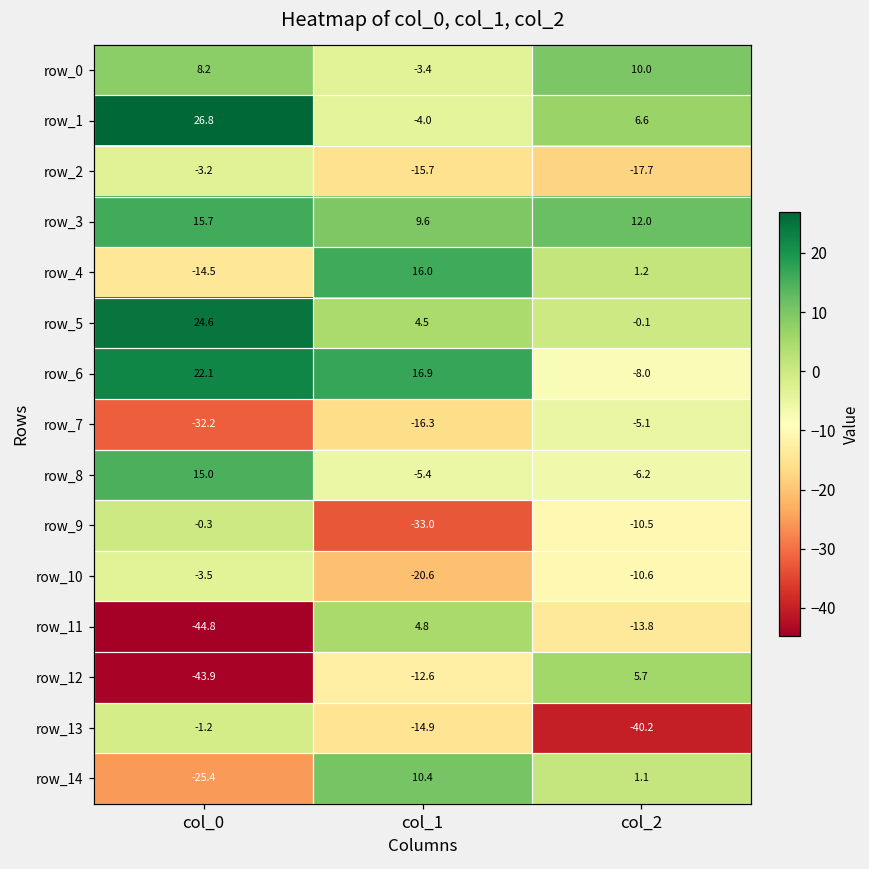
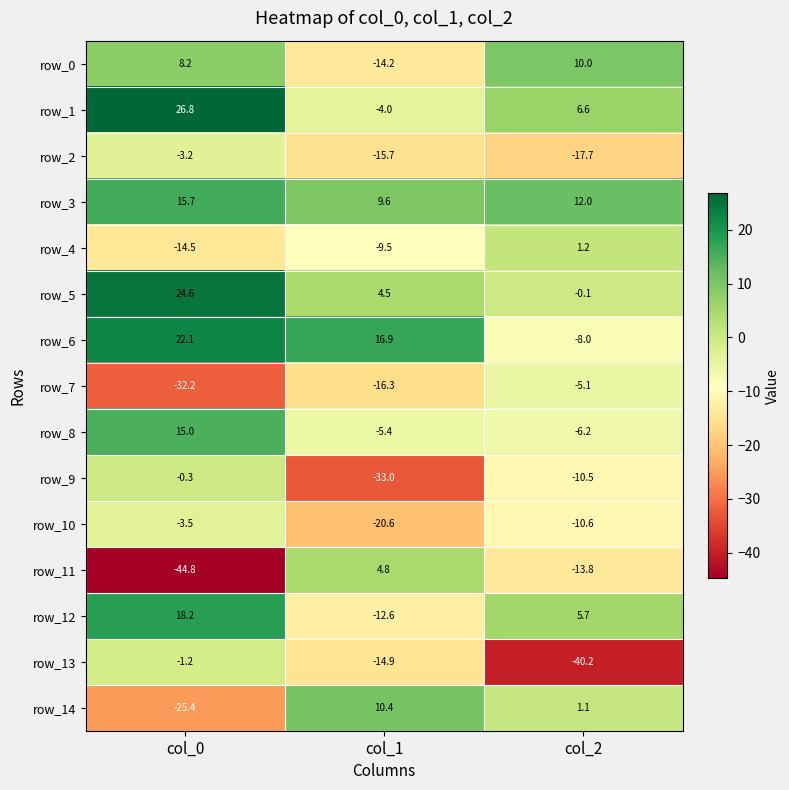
  {
    "row_0": {
      "col_0": 8.2,
-     "col_1": -3.4,
+     "col_1": -14.2,
      "col_2": 10.0
    },
    "row_1": {
      "col_0": 26.8,
      "col_1": -4.0,
      "col_2": 6.6
    },
    "row_2": {
      "col_0": -3.2,
      "col_1": -15.7,
      "col_2": -17.7
    },
    "row_3": {
      "col_0": 15.7,
      "col_1": 9.6,
      "col_2": 12.0
    },
    "row_4": {
      "col_0": -14.5,
-     "col_1": 16.0,
+     "col_1": -9.5,
      "col_2": 1.2
    },
    "row_5": {
      "col_0": 24.6,
      "col_1": 4.5,
      "col_2": -0.1
    },
    "row_6": {
      "col_0": 22.1,
      "col_1": 16.9,
      "col_2": -8.0
    },
    "row_7": {
      "col_0": -32.2,
      "col_1": -16.3,
      "col_2": -5.1
    },
    "row_8": {
      "col_0": 15.0,
      "col_1": -5.4,
      "col_2": -6.2
    },
    "row_9": {
      "col_0": -0.3,
      "col_1": -33.0,
      "col_2": -10.5
    },
    "row_10": {
      "col_0": -3.5,
      "col_1": -20.6,
      "col_2": -10.6
    },
    "row_11": {
      "col_0": -44.8,
      "col_1": 4.8,
      "col_2": -13.8
    },
    "row_12": {
-     "col_0": -43.9,
+     "col_0": 18.2,
      "col_1": -12.6,
      "col_2": 5.7
    },
    "row_13": {
      "col_0": -1.2,
      "col_1": -14.9,
      "col_2": -40.2
    },
    "row_14": {
      "col_0": -25.4,
      "col_1": 10.4,
      "col_2": 1.1
    }
  }
